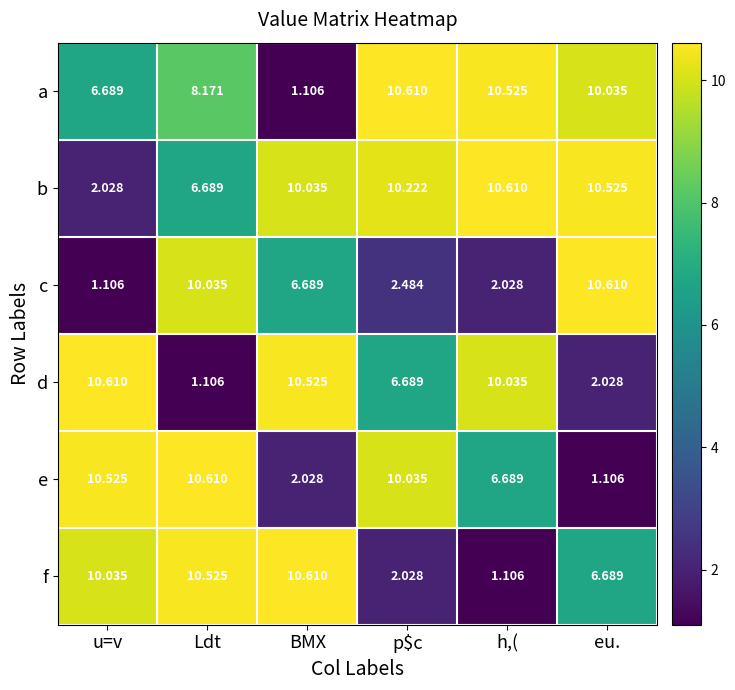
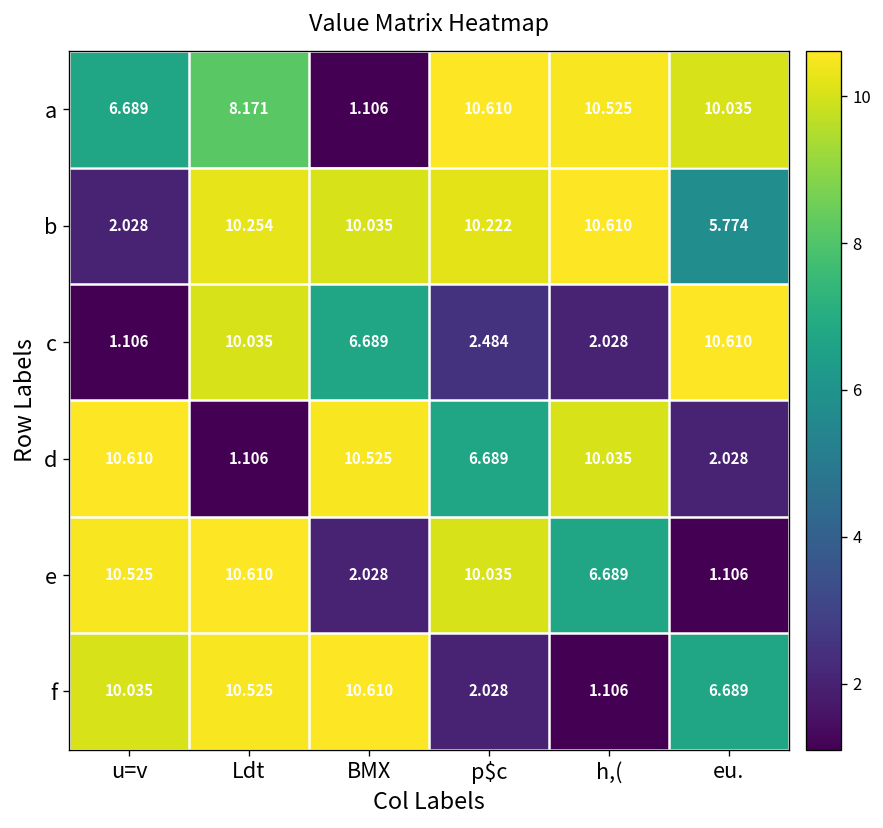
  {
    "a": {
      "u=v": 6.689,
      "Ldt": 8.171,
      "BMX": 1.106,
      "p$c": 10.610,
      "h,(": 10.525,
      "eu.": 10.035
    },
    "b": {
      "u=v": 2.028,
-     "Ldt": 6.689,
+     "Ldt": 10.254,
      "BMX": 10.035,
      "p$c": 10.222,
      "h,(": 10.610,
-     "eu.": 10.525
+     "eu.": 5.774
    },
    "c": {
      "u=v": 1.106,
      "Ldt": 10.035,
      "BMX": 6.689,
      "p$c": 2.484,
      "h,(": 2.028,
      "eu.": 10.610
    },
    "d": {
      "u=v": 10.610,
      "Ldt": 1.106,
      "BMX": 10.525,
      "p$c": 6.689,
      "h,(": 10.035,
      "eu.": 2.028
    },
    "e": {
      "u=v": 10.525,
      "Ldt": 10.610,
      "BMX": 2.028,
      "p$c": 10.035,
      "h,(": 6.689,
      "eu.": 1.106
    },
    "f": {
      "u=v": 10.035,
      "Ldt": 10.525,
      "BMX": 10.610,
      "p$c": 2.028,
      "h,(": 1.106,
      "eu.": 6.689
    }
  }
